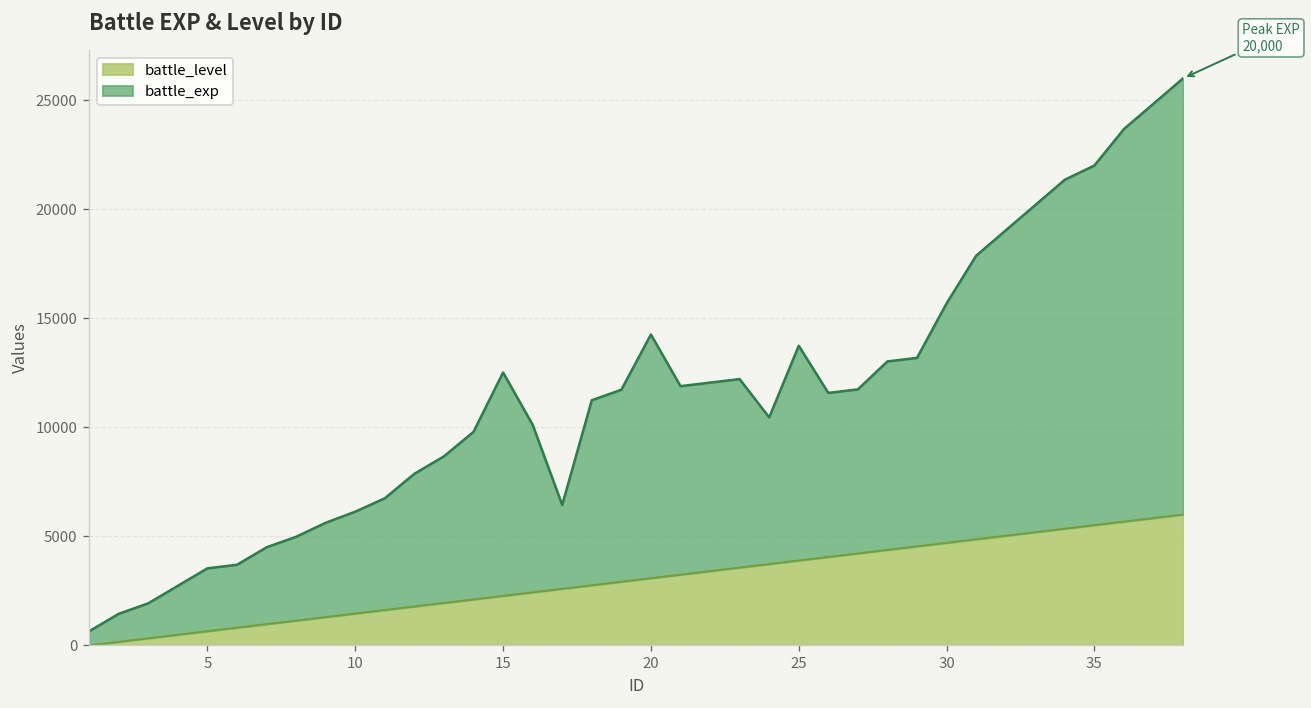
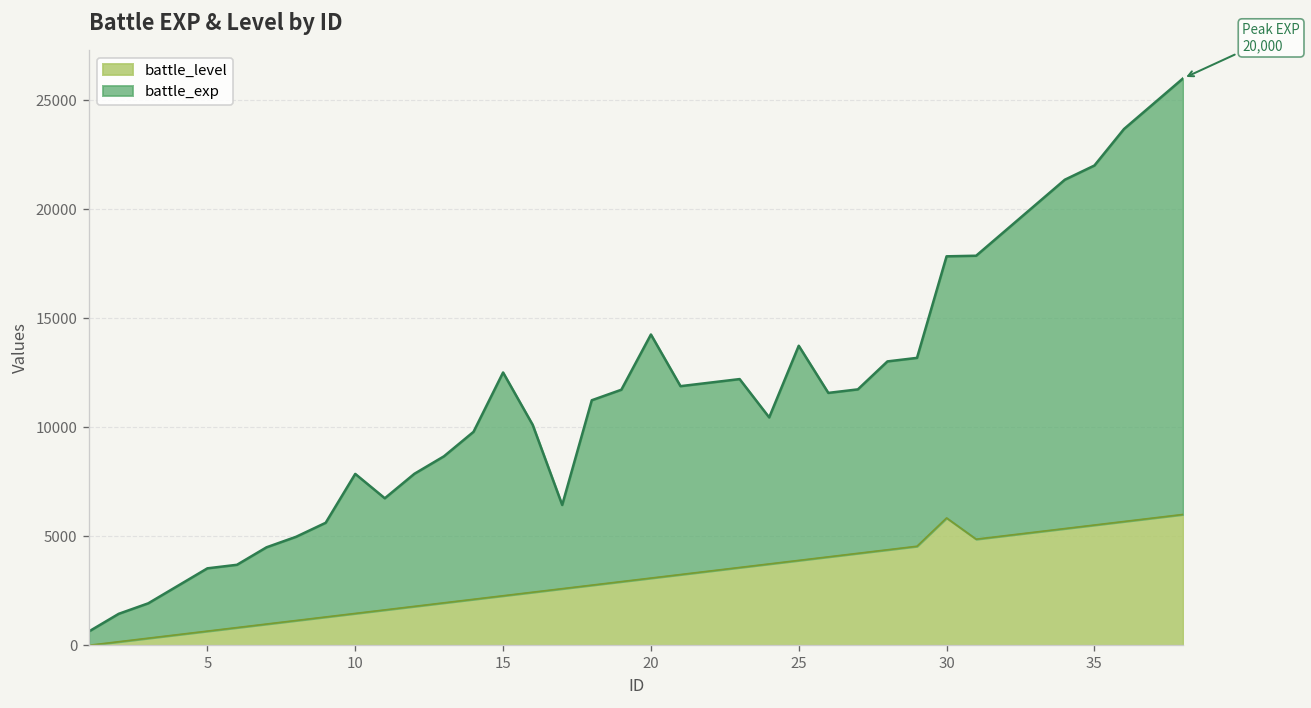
  {
    "battle_level": {
      "5": 600,
      "10": 1500,
      "15": 2300,
      "20": 3100,
      "25": 3900,
-     "30": 4700,
+     "30": 5800,
      "35": 5500
    },
    "battle_exp": {
      "5": 2900,
-     "10": 4700,
+     "10": 6400,
      "15": 10200,
      "20": 11200,
      "25": 9800,
-     "30": 11000,
+     "30": 12000,
      "35": 16500
    }
  }
